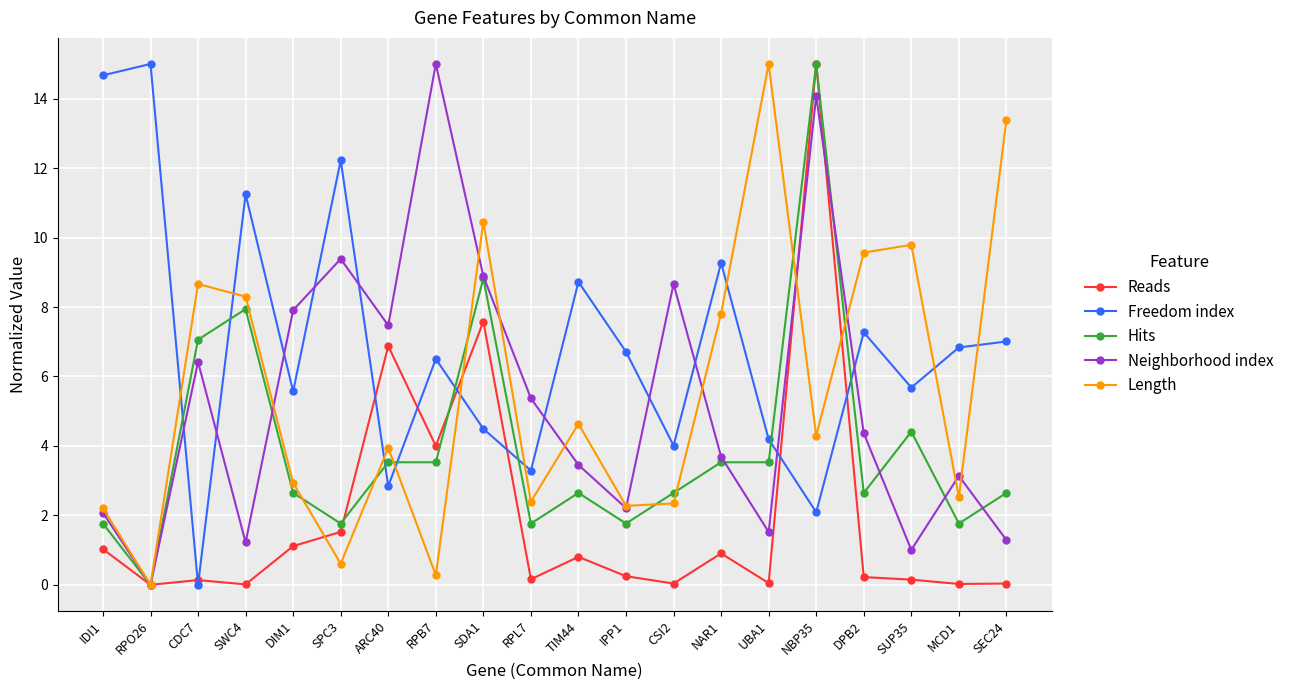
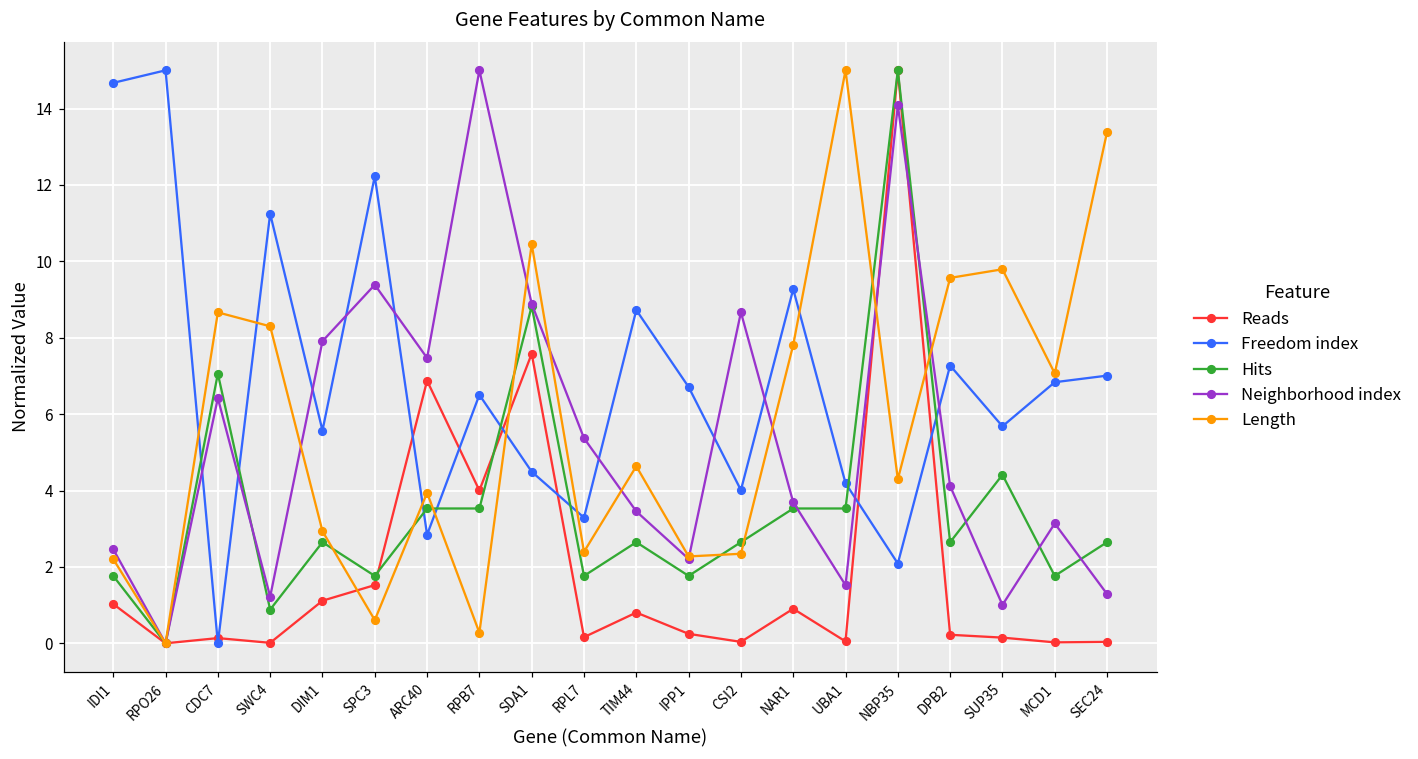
  {
    "Reads": {
      "IDI1": 1.0,
      "CDC7": 0.1,
      "SWC4": 0.0,
      "DIM1": 1.1,
      "SPC3": 1.5,
      "ARC40": 6.9,
      "RPB7": 4.0,
      "SDA1": 7.6,
      "RPL7": 0.2,
      "TIM44": 0.8,
      "IPP1": 0.2,
      "CSI2": 0.0,
      "NAR1": 0.9,
      "UBA1": 0.0,
      "DPB2": 0.2,
      "SUP35": 0.1,
      "MCD1": 0.0,
      "SEC24": 0.0
    },
    "Freedom index": {
      "IDI1": 14.7,
      "RPO26": 15.0,
      "CDC7": 0.0,
      "SWC4": 11.2,
      "DIM1": 5.6,
      "SPC3": 12.2,
      "ARC40": 2.8,
      "RPB7": 6.5,
      "SDA1": 4.5,
      "RPL7": 3.3,
      "TIM44": 8.7,
      "IPP1": 6.7,
      "CSI2": 4.0,
      "NAR1": 9.3,
      "UBA1": 4.2,
      "NBP35": 2.1,
      "DPB2": 7.3,
      "SUP35": 5.7,
      "MCD1": 6.8,
      "SEC24": 7.0
    },
    "Hits": {
      "IDI1": 1.8,
      "CDC7": 7.1,
-     "SWC4": 7.9,
+     "SWC4": 0.9,
      "DIM1": 2.6,
      "SPC3": 1.8,
      "ARC40": 3.5,
      "RPB7": 3.5,
      "RPL7": 1.8,
      "TIM44": 2.6,
      "IPP1": 1.8,
      "CSI2": 2.6,
      "NAR1": 3.5,
      "UBA1": 3.5,
      "DPB2": 2.6,
      "SUP35": 4.4,
      "MCD1": 1.8,
      "SEC24": 2.6
    },
    "Neighborhood index": {
-     "IDI1": 2.1,
+     "IDI1": 2.5,
      "CDC7": 6.4,
      "SWC4": 1.2,
      "DIM1": 7.9,
      "SPC3": 9.4,
      "ARC40": 7.5,
      "RPB7": 15.0,
      "RPL7": 5.4,
      "TIM44": 3.5,
      "CSI2": 8.7,
      "NAR1": 3.7,
      "UBA1": 1.5,
      "NBP35": 14.1,
-     "DPB2": 4.4,
+     "DPB2": 4.1,
      "SUP35": 1.0,
      "MCD1": 3.1,
      "SEC24": 1.3
    },
    "Length": {
      "IDI1": 2.2,
      "CDC7": 8.7,
      "SWC4": 8.3,
      "DIM1": 2.9,
      "SPC3": 0.6,
      "ARC40": 3.9,
      "RPB7": 0.3,
      "SDA1": 10.5,
      "RPL7": 2.4,
      "TIM44": 4.6,
      "CSI2": 2.3,
      "NAR1": 7.8,
      "UBA1": 15.0,
      "NBP35": 4.3,
      "DPB2": 9.6,
      "SUP35": 9.8,
-     "MCD1": 2.5,
+     "MCD1": 7.1,
      "SEC24": 13.4
    }
  }
